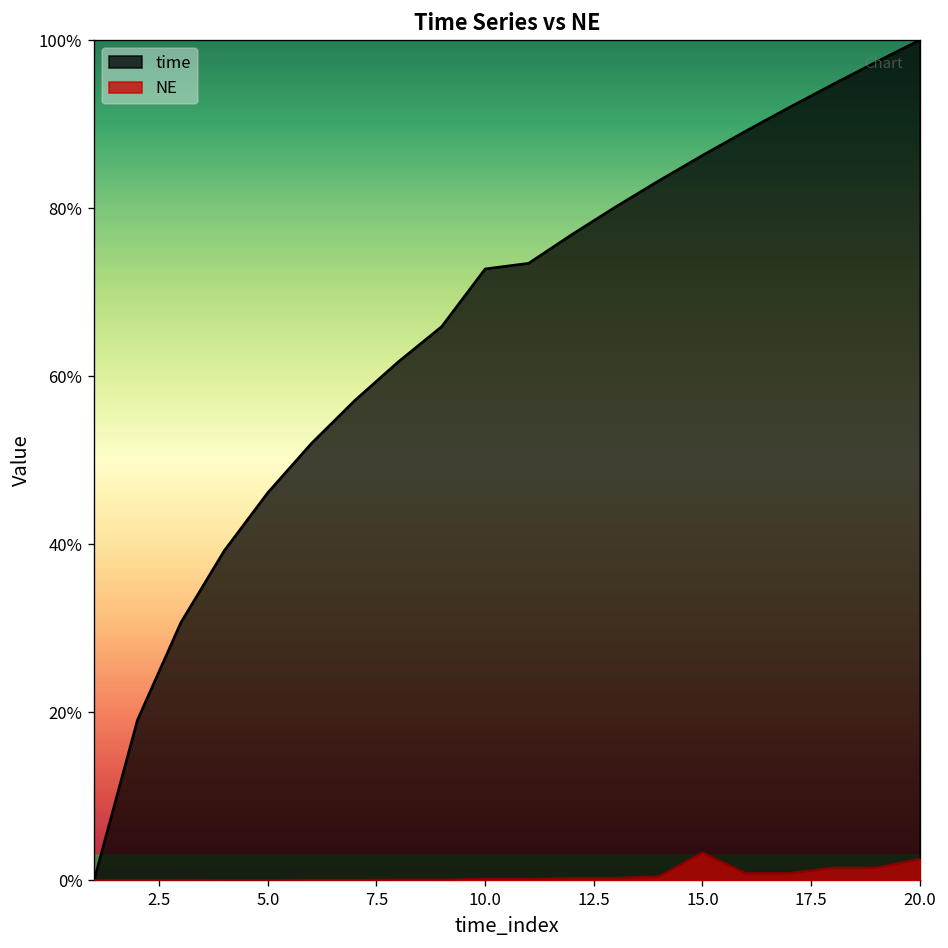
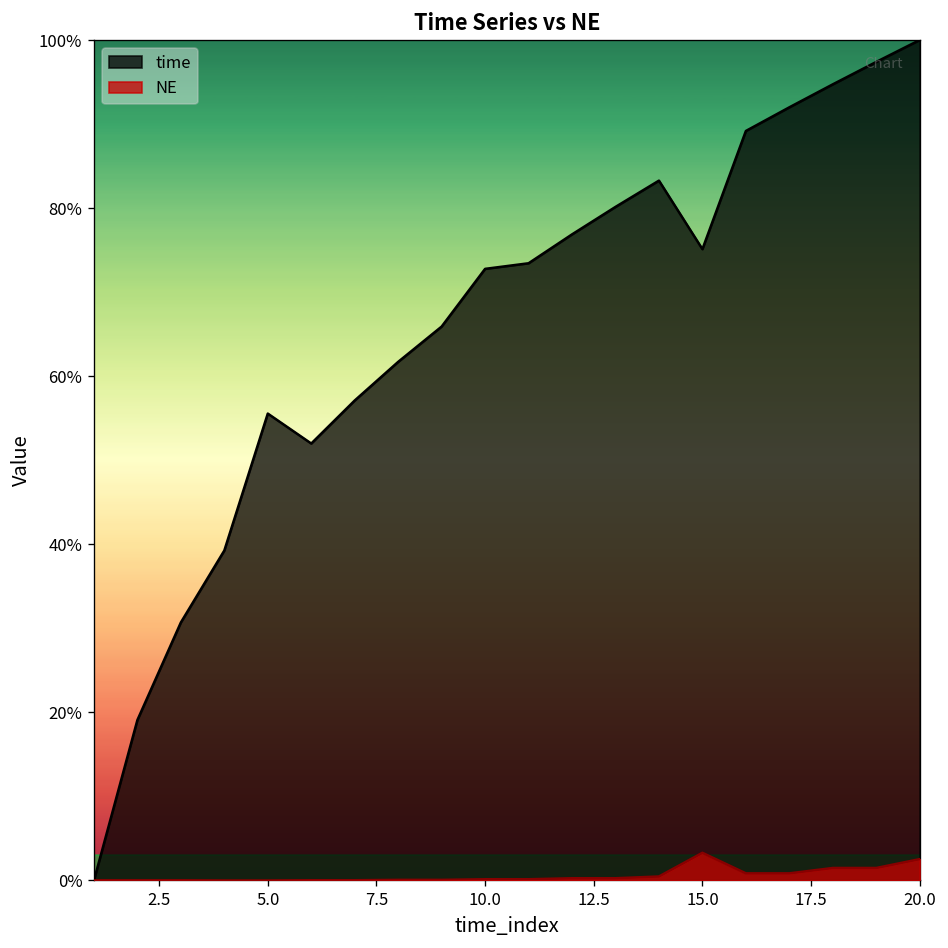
  {
    "time": {
-     "5.0": "46%",
+     "5.0": "56%",
      "10.0": "73%",
-     "15.0": "86%",
+     "15.0": "75%",
      "20.0": "100%"
    },
    "NE": {
      "15.0": "3%"
    }
  }
